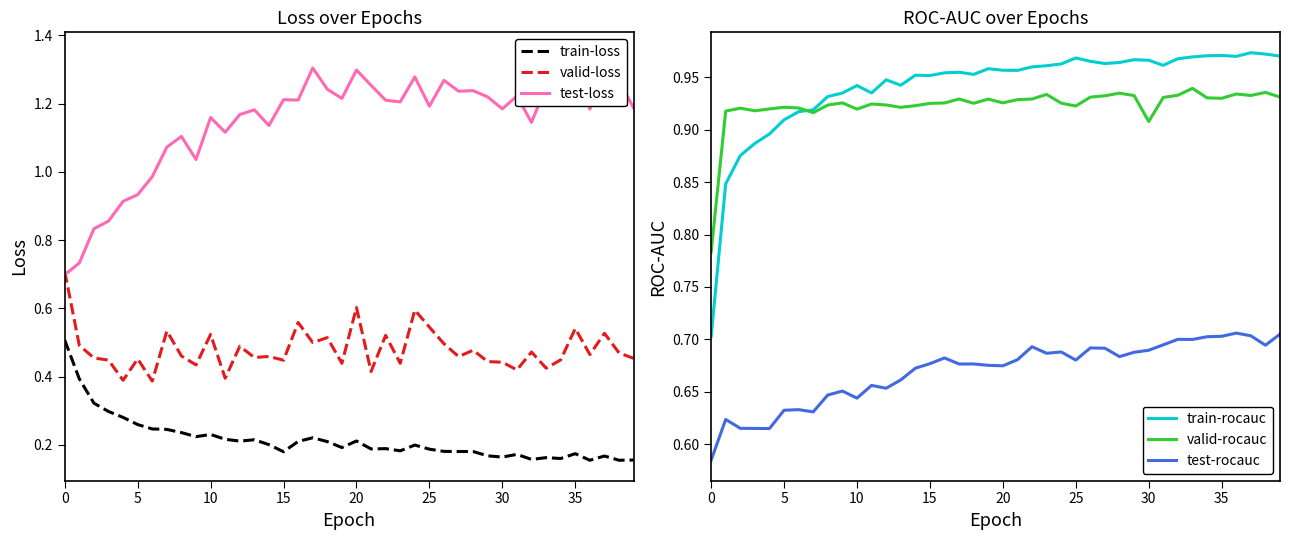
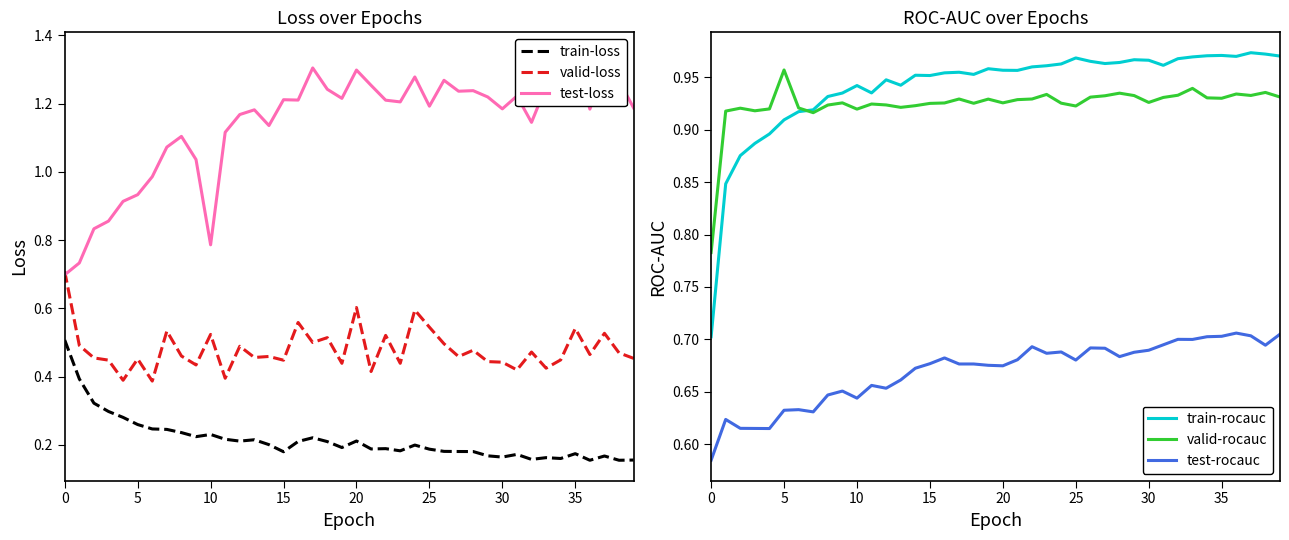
  {
    "Loss over Epochs": {
      "train-loss": {
        "0": 0.51,
        "5": 0.26,
        "10": 0.23,
        "15": 0.18,
        "20": 0.21,
        "25": 0.19,
        "30": 0.16,
        "35": 0.17
      },
      "valid-loss": {
        "0": 0.71,
        "5": 0.45,
        "10": 0.52,
        "15": 0.45,
        "20": 0.60,
        "25": 0.54,
        "30": 0.44,
        "35": 0.54
      },
      "test-loss": {
        "0": 0.70,
        "5": 0.93,
-       "10": 1.16,
+       "10": 0.79,
        "15": 1.21,
        "20": 1.30,
        "25": 1.19,
        "30": 1.18
      }
    },
    "ROC-AUC over Epochs": {
      "train-rocauc": {
        "0": 0.702,
        "5": 0.909,
        "10": 0.942,
        "15": 0.952,
        "20": 0.957,
        "25": 0.969,
        "30": 0.966,
        "35": 0.971
      },
      "valid-rocauc": {
        "0": 0.783,
-       "5": 0.922,
+       "5": 0.957,
        "10": 0.920,
        "15": 0.925,
        "20": 0.926,
        "25": 0.923,
-       "30": 0.908,
+       "30": 0.926,
        "35": 0.930
      },
      "test-rocauc": {
        "0": 0.584,
        "5": 0.632,
        "10": 0.644,
        "15": 0.677,
        "20": 0.675,
        "25": 0.680,
        "30": 0.690,
        "35": 0.703
      }
    }
  }
